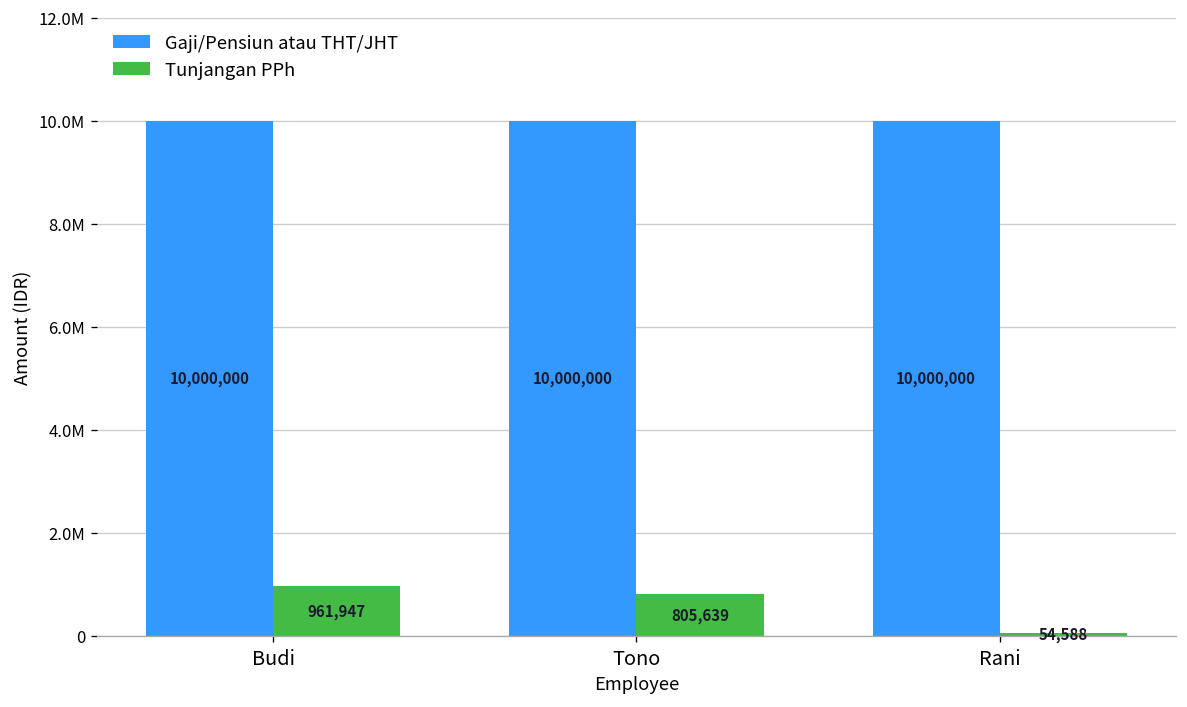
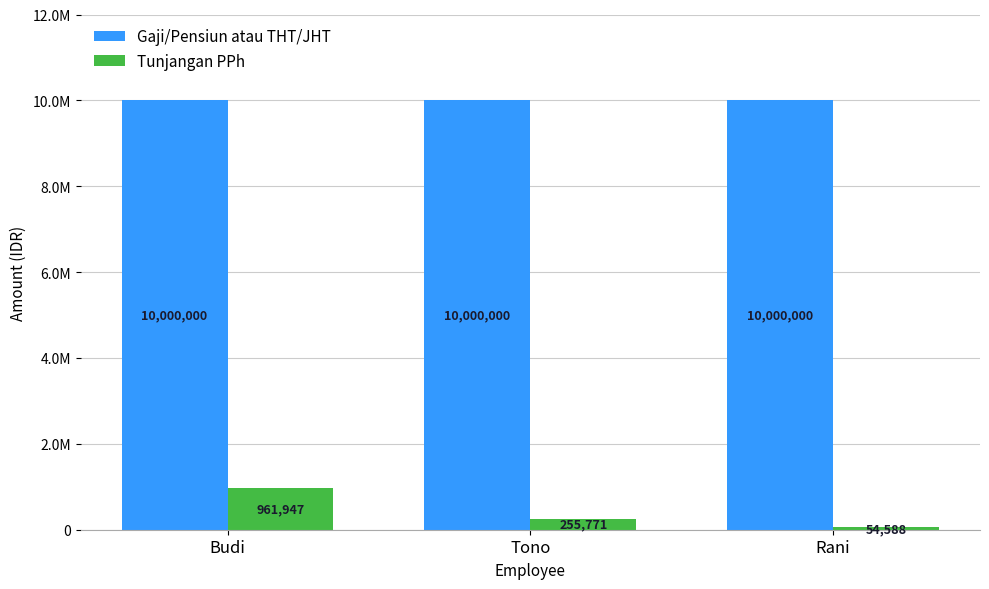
  {
    "Gaji/Pensiun atau THT/JHT": {
      "Budi": "10,000,000",
      "Tono": "10,000,000",
      "Rani": "10,000,000"
    },
    "Tunjangan PPh": {
      "Budi": "961,947",
-     "Tono": "805,639",
+     "Tono": "255,771",
      "Rani": "54,588"
    }
  }
